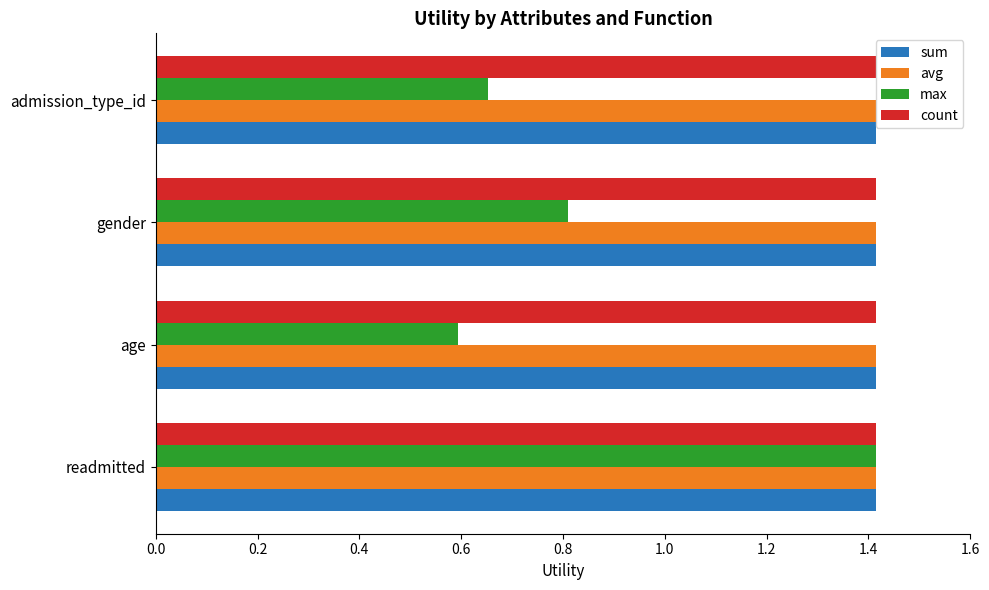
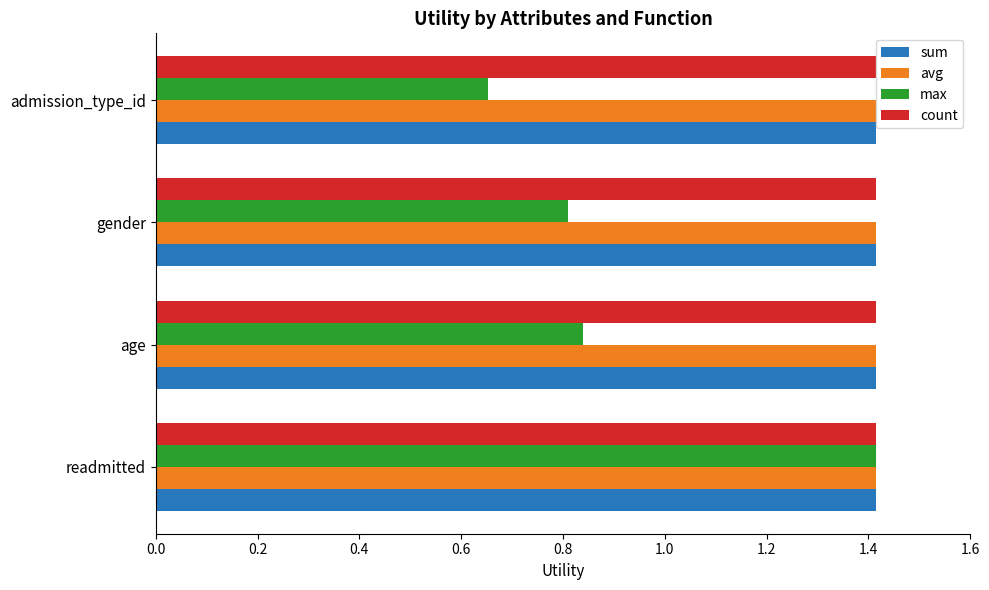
  {
    "sum": {
      "admission_type_id": 1.41,
      "gender": 1.41,
      "age": 1.41,
      "readmitted": 1.41
    },
    "avg": {
      "gender": 1.41,
      "age": 1.41,
      "readmitted": 1.41
    },
    "max": {
      "admission_type_id": 0.65,
      "gender": 0.81,
-     "age": 0.59,
+     "age": 0.84,
      "readmitted": 1.41
    },
    "count": {
      "gender": 1.41,
      "age": 1.41,
      "readmitted": 1.41
    }
  }
